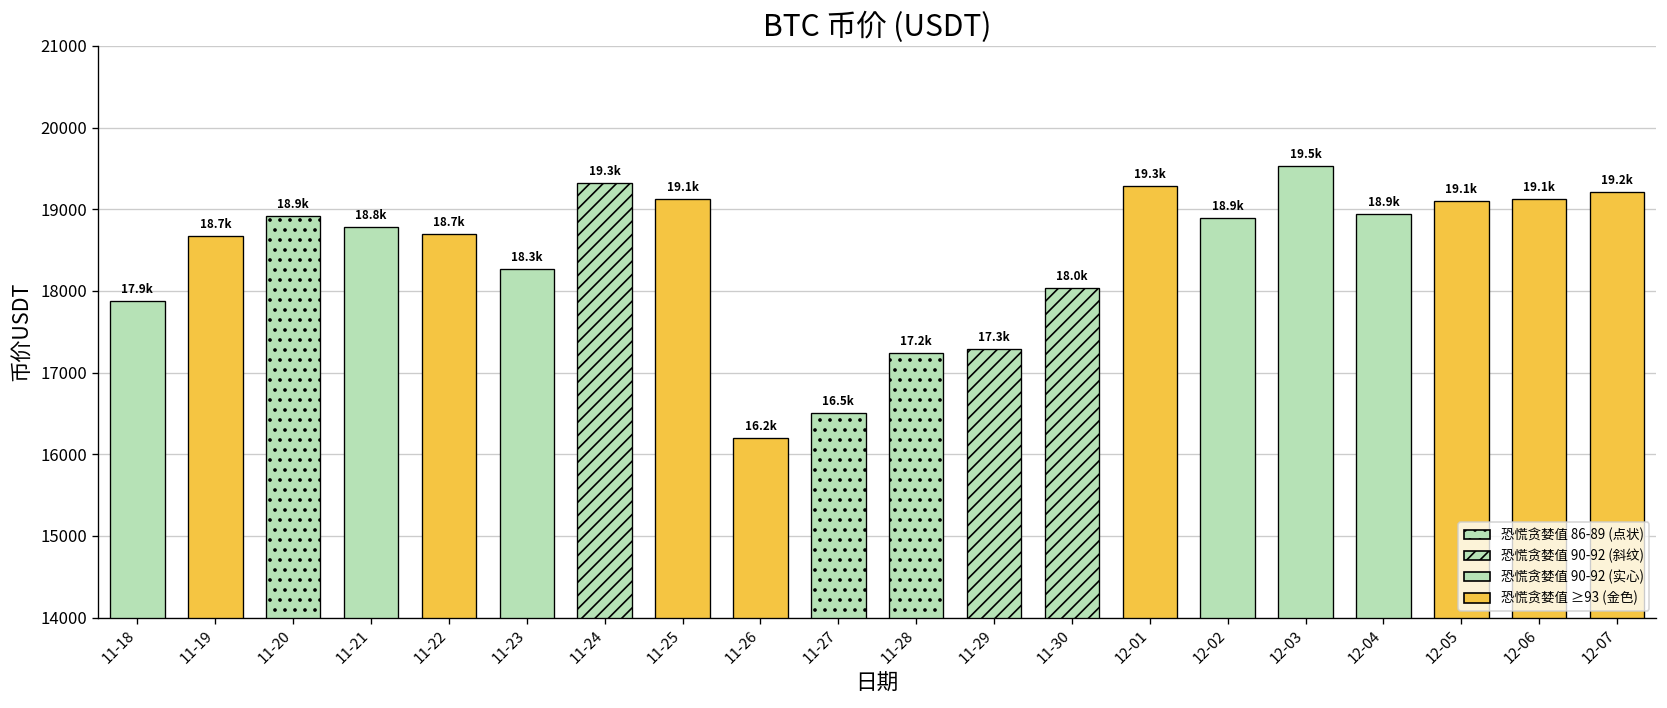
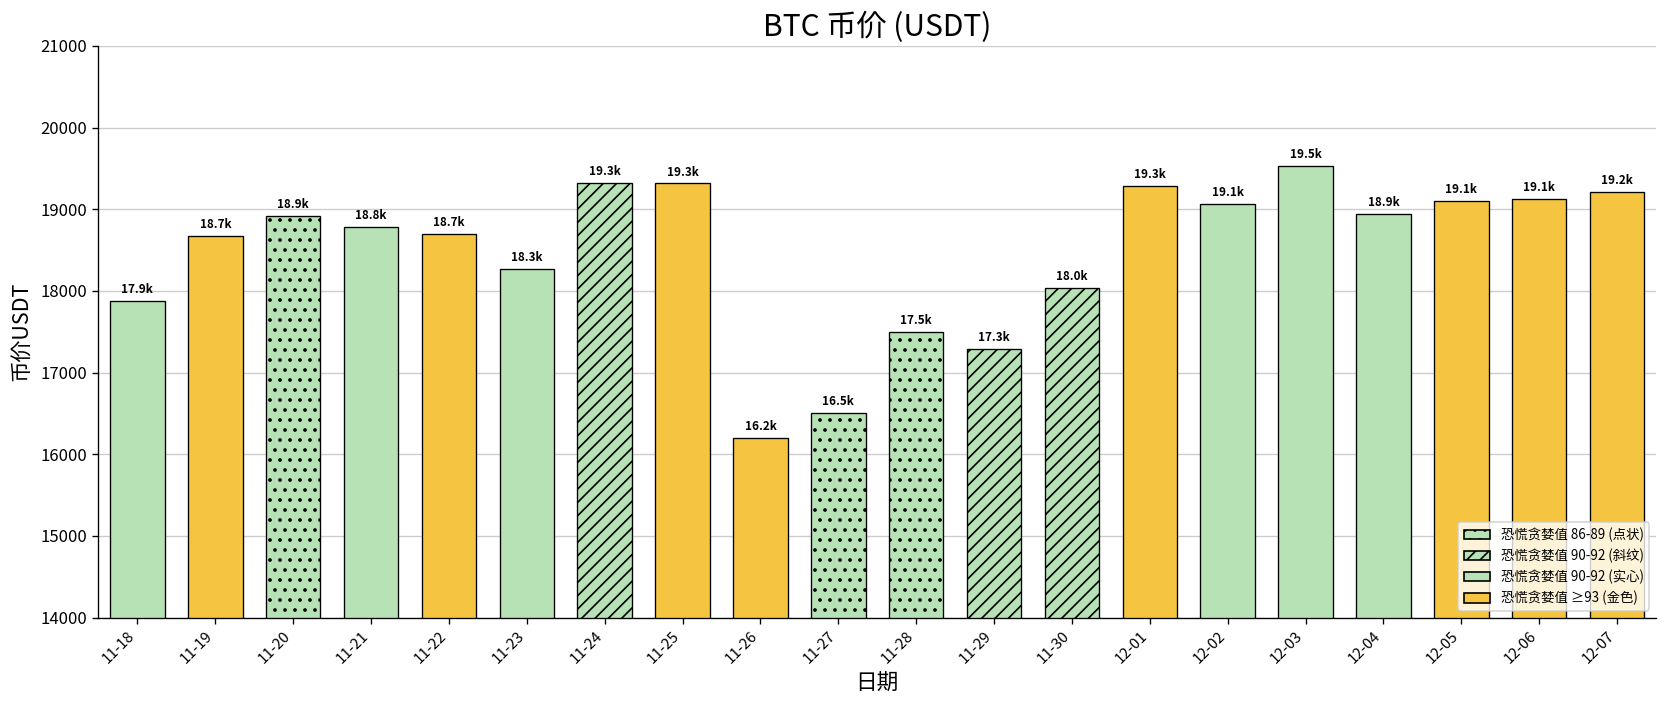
  {
    "11-18": "17.9k",
    "11-19": "18.7k",
    "11-20": "18.9k",
    "11-21": "18.8k",
    "11-22": "18.7k",
    "11-23": "18.3k",
    "11-24": "19.3k",
-   "11-25": "19.1k",
+   "11-25": "19.3k",
    "11-26": "16.2k",
    "11-27": "16.5k",
-   "11-28": "17.2k",
+   "11-28": "17.5k",
    "11-29": "17.3k",
    "11-30": "18.0k",
    "12-01": "19.3k",
-   "12-02": "18.9k",
+   "12-02": "19.1k",
    "12-03": "19.5k",
    "12-04": "18.9k",
    "12-05": "19.1k",
    "12-06": "19.1k",
    "12-07": "19.2k"
  }
